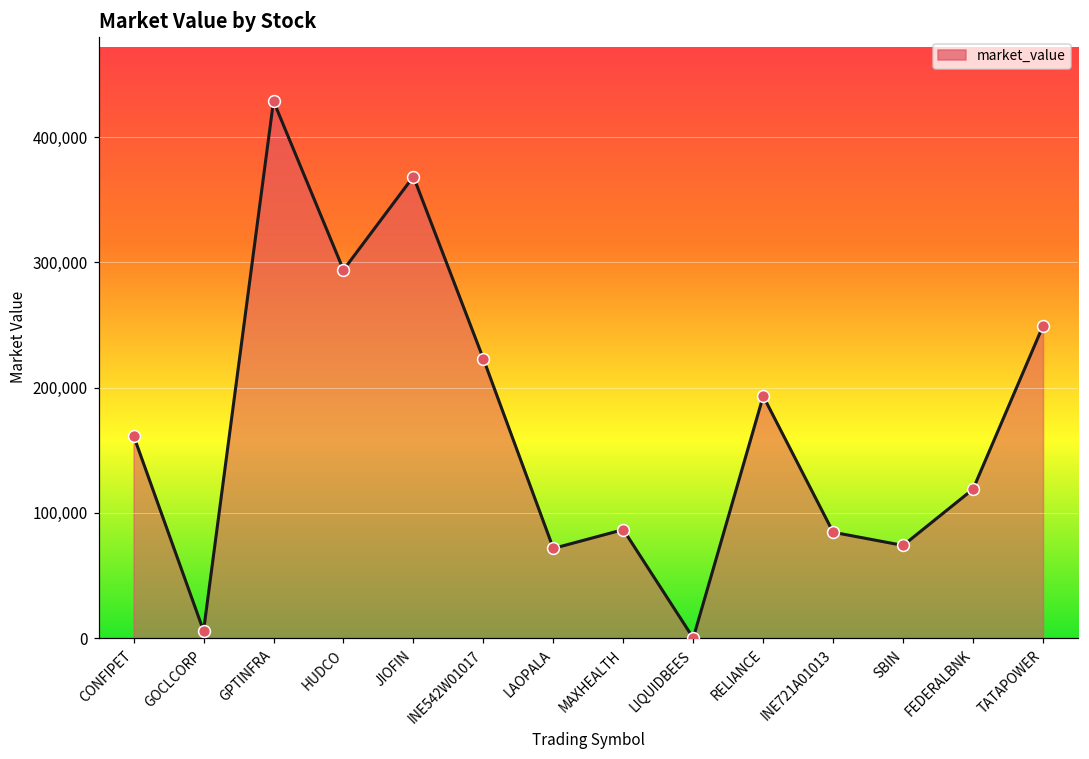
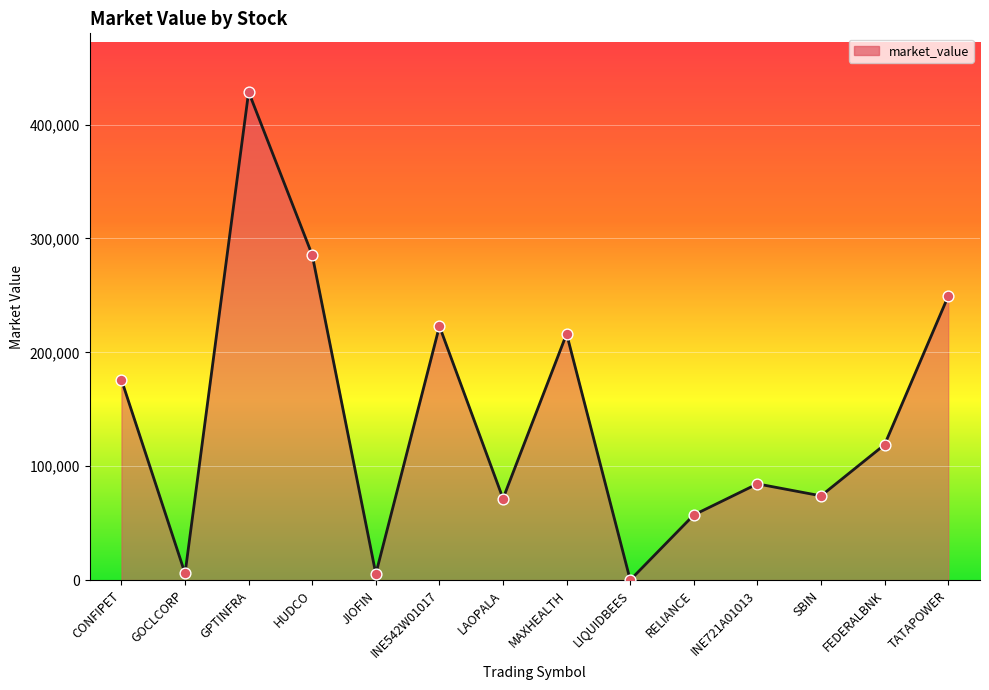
  {
-   "CONFIPET": "162,000",
+   "CONFIPET": "176,000",
    "GOCLCORP": "6,000",
    "GPTINFRA": "429,000",
-   "HUDCO": "294,000",
-   "JIOFIN": "368,000",
+   "HUDCO": "285,000",
+   "JIOFIN": "5,000",
    "INE542W01017": "223,000",
    "LAOPALA": "72,000",
-   "MAXHEALTH": "87,000",
+   "MAXHEALTH": "216,000",
    "LIQUIDBEES": "0",
-   "RELIANCE": "193,000",
+   "RELIANCE": "57,000",
    "INE721A01013": "84,000",
    "SBIN": "74,000",
    "FEDERALBNK": "119,000",
    "TATAPOWER": "249,000"
  }
